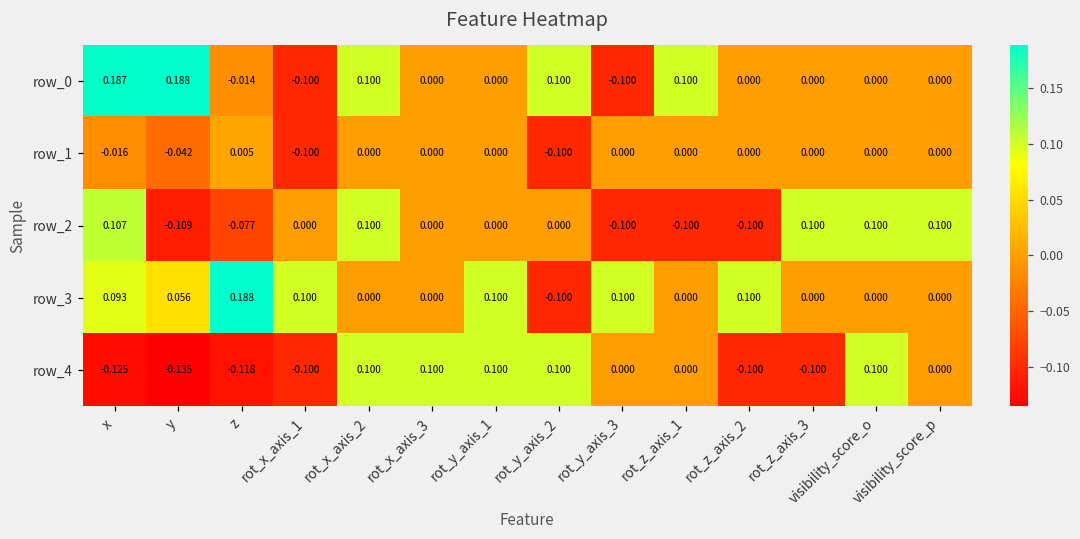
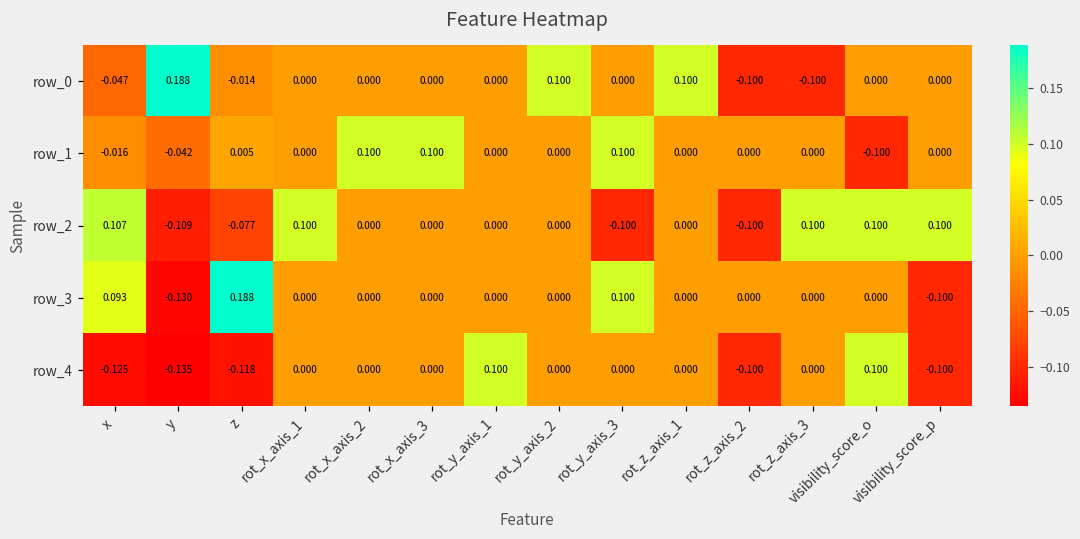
  {
    "row_0": {
-     "x": 0.187,
+     "x": -0.047,
      "y": 0.188,
      "z": -0.014,
-     "rot_x_axis_1": -0.100,
-     "rot_x_axis_2": 0.100,
+     "rot_x_axis_1": 0.000,
+     "rot_x_axis_2": 0.000,
      "rot_x_axis_3": 0.000,
      "rot_y_axis_1": 0.000,
      "rot_y_axis_2": 0.100,
-     "rot_y_axis_3": -0.100,
+     "rot_y_axis_3": 0.000,
      "rot_z_axis_1": 0.100,
-     "rot_z_axis_2": 0.000,
-     "rot_z_axis_3": 0.000,
+     "rot_z_axis_2": -0.100,
+     "rot_z_axis_3": -0.100,
      "visibility_score_o": 0.000,
      "visibility_score_p": 0.000
    },
    "row_1": {
      "x": -0.016,
      "y": -0.042,
      "z": 0.005,
-     "rot_x_axis_1": -0.100,
-     "rot_x_axis_2": 0.000,
-     "rot_x_axis_3": 0.000,
+     "rot_x_axis_1": 0.000,
+     "rot_x_axis_2": 0.100,
+     "rot_x_axis_3": 0.100,
      "rot_y_axis_1": 0.000,
-     "rot_y_axis_2": -0.100,
-     "rot_y_axis_3": 0.000,
+     "rot_y_axis_2": 0.000,
+     "rot_y_axis_3": 0.100,
      "rot_z_axis_1": 0.000,
      "rot_z_axis_2": 0.000,
      "rot_z_axis_3": 0.000,
-     "visibility_score_o": 0.000,
+     "visibility_score_o": -0.100,
      "visibility_score_p": 0.000
    },
    "row_2": {
      "x": 0.107,
      "y": -0.109,
      "z": -0.077,
-     "rot_x_axis_1": 0.000,
-     "rot_x_axis_2": 0.100,
+     "rot_x_axis_1": 0.100,
+     "rot_x_axis_2": 0.000,
      "rot_x_axis_3": 0.000,
      "rot_y_axis_1": 0.000,
      "rot_y_axis_2": 0.000,
      "rot_y_axis_3": -0.100,
-     "rot_z_axis_1": -0.100,
+     "rot_z_axis_1": 0.000,
      "rot_z_axis_2": -0.100,
      "rot_z_axis_3": 0.100,
      "visibility_score_o": 0.100,
      "visibility_score_p": 0.100
    },
    "row_3": {
      "x": 0.093,
-     "y": 0.056,
+     "y": -0.130,
      "z": 0.188,
-     "rot_x_axis_1": 0.100,
+     "rot_x_axis_1": 0.000,
      "rot_x_axis_2": 0.000,
      "rot_x_axis_3": 0.000,
-     "rot_y_axis_1": 0.100,
-     "rot_y_axis_2": -0.100,
+     "rot_y_axis_1": 0.000,
+     "rot_y_axis_2": 0.000,
      "rot_y_axis_3": 0.100,
      "rot_z_axis_1": 0.000,
-     "rot_z_axis_2": 0.100,
+     "rot_z_axis_2": 0.000,
      "rot_z_axis_3": 0.000,
      "visibility_score_o": 0.000,
-     "visibility_score_p": 0.000
+     "visibility_score_p": -0.100
    },
    "row_4": {
      "x": -0.125,
      "y": -0.135,
      "z": -0.118,
-     "rot_x_axis_1": -0.100,
-     "rot_x_axis_2": 0.100,
-     "rot_x_axis_3": 0.100,
+     "rot_x_axis_1": 0.000,
+     "rot_x_axis_2": 0.000,
+     "rot_x_axis_3": 0.000,
      "rot_y_axis_1": 0.100,
-     "rot_y_axis_2": 0.100,
+     "rot_y_axis_2": 0.000,
      "rot_y_axis_3": 0.000,
      "rot_z_axis_1": 0.000,
      "rot_z_axis_2": -0.100,
-     "rot_z_axis_3": -0.100,
+     "rot_z_axis_3": 0.000,
      "visibility_score_o": 0.100,
-     "visibility_score_p": 0.000
+     "visibility_score_p": -0.100
    }
  }
